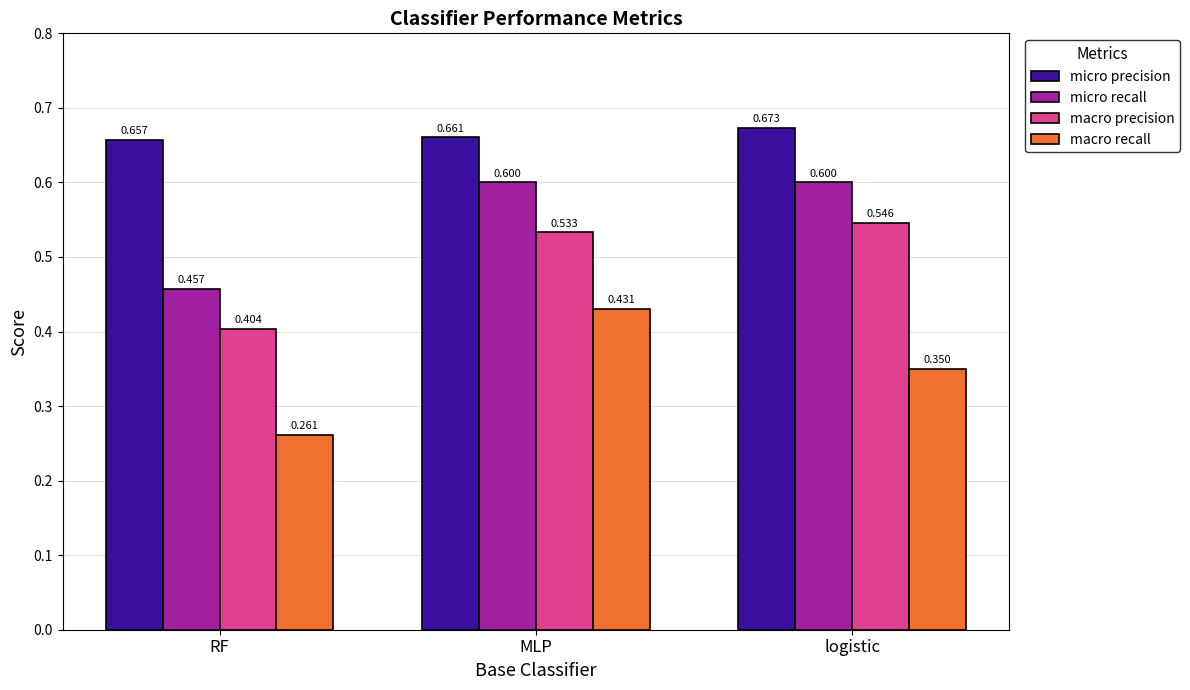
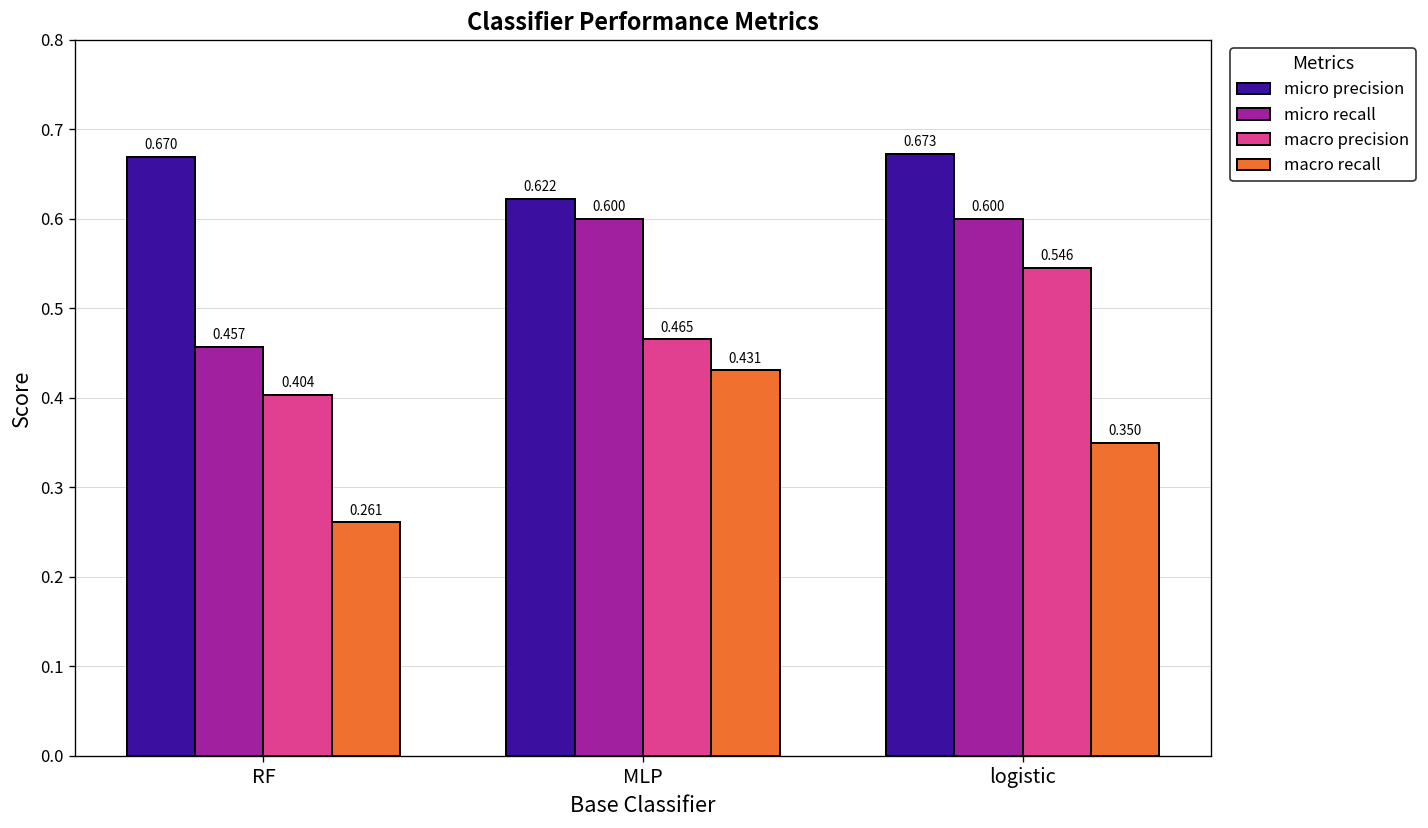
  {
    "micro precision": {
-     "RF": 0.657,
-     "MLP": 0.661,
+     "RF": 0.670,
+     "MLP": 0.622,
      "logistic": 0.673
    },
    "micro recall": {
      "RF": 0.457,
      "MLP": 0.600,
      "logistic": 0.600
    },
    "macro precision": {
      "RF": 0.404,
-     "MLP": 0.533,
+     "MLP": 0.465,
      "logistic": 0.546
    },
    "macro recall": {
      "RF": 0.261,
      "MLP": 0.431,
      "logistic": 0.350
    }
  }
